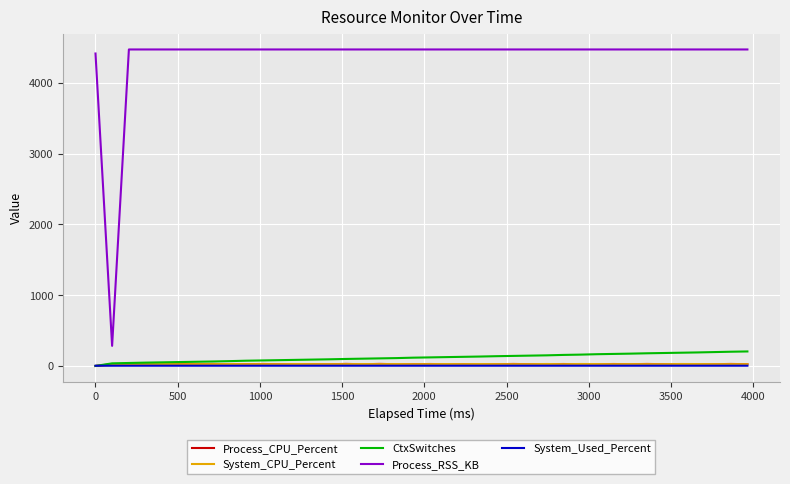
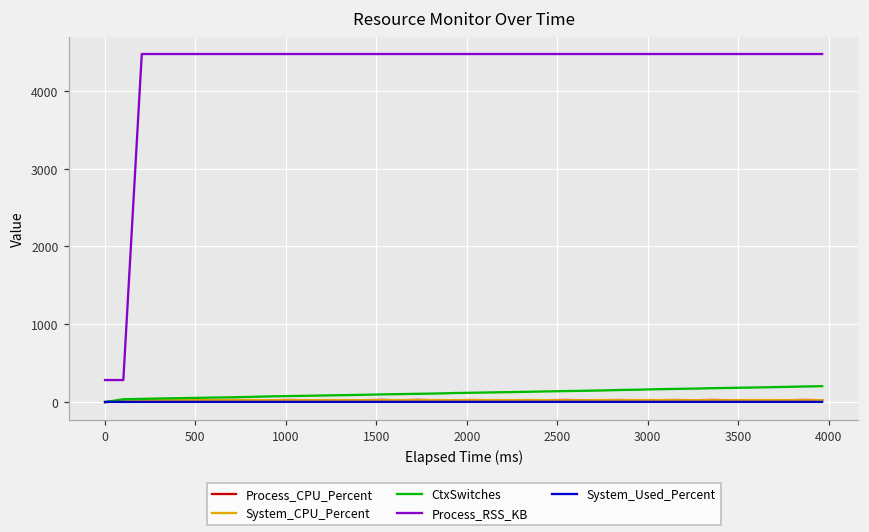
  {
    "Process_RSS_KB": {
-     "0": 4400
+     "0": 300
    }
  }
